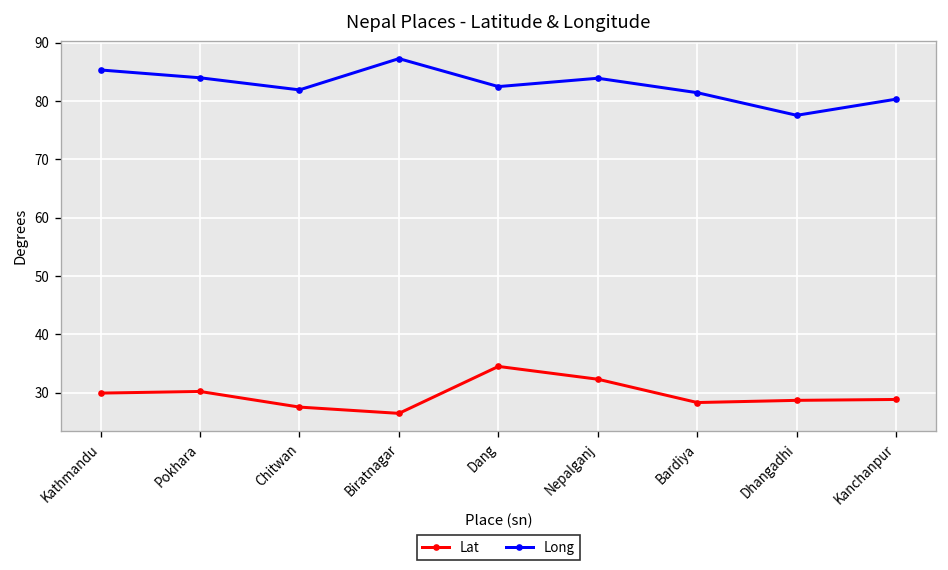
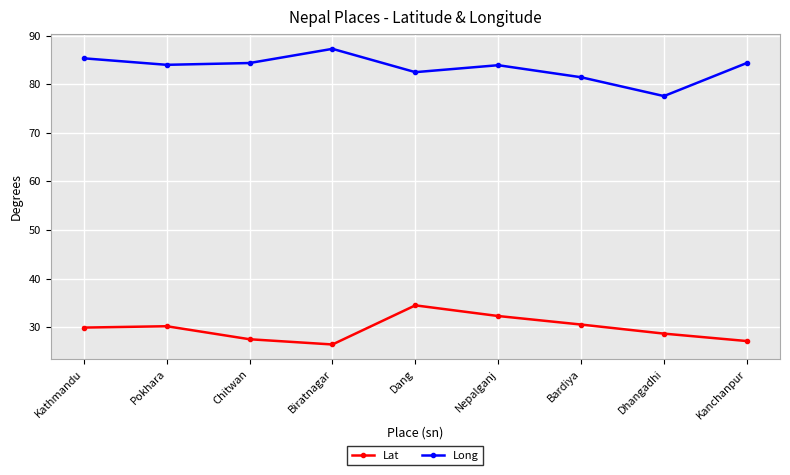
  {
    "Lat": {
      "Kathmandu": 30,
      "Pokhara": 30,
      "Chitwan": 28,
      "Biratnagar": 26,
      "Dang": 35,
      "Nepalganj": 32,
-     "Bardiya": 28,
+     "Bardiya": 31,
      "Dhangadhi": 29,
-     "Kanchanpur": 29
+     "Kanchanpur": 27
    },
    "Long": {
      "Kathmandu": 85,
      "Pokhara": 84,
-     "Chitwan": 82,
+     "Chitwan": 84,
      "Biratnagar": 87,
      "Dang": 82,
      "Nepalganj": 84,
      "Bardiya": 81,
      "Dhangadhi": 78,
-     "Kanchanpur": 80
+     "Kanchanpur": 84
    }
  }
